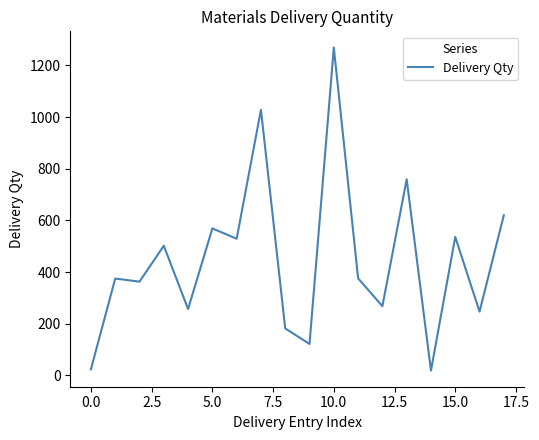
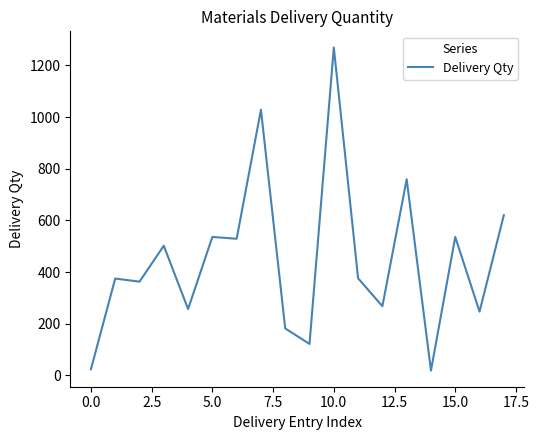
  {
    "0.0": 20,
-   "5.0": 570,
+   "5.0": 540,
    "10.0": 1270,
    "15.0": 540
  }
